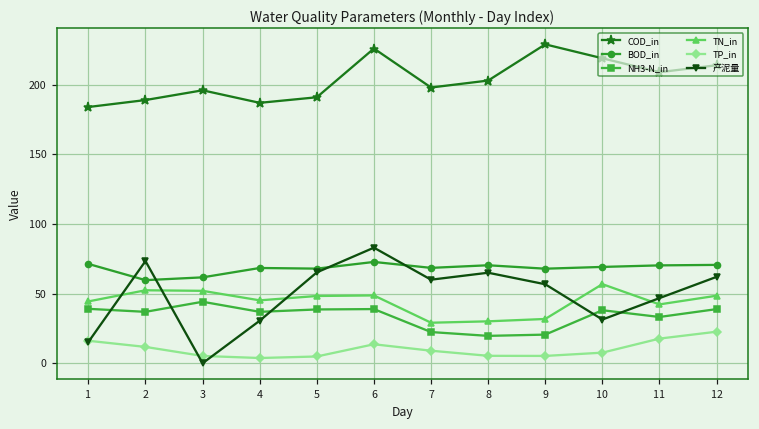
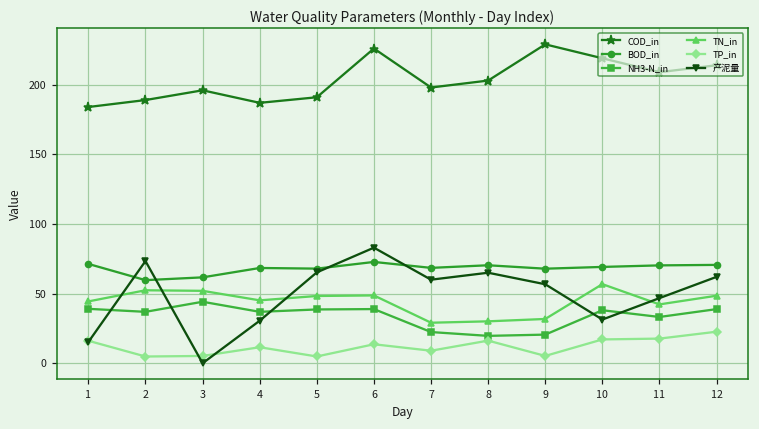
  {
    "TP_in": {
-     "2": 12,
+     "2": 5,
      "3": 5,
-     "4": 4,
+     "4": 12,
      "5": 5,
      "6": 14,
      "7": 9,
-     "8": 5,
+     "8": 16,
      "9": 5,
-     "10": 8,
+     "10": 17,
      "11": 18,
      "12": 23
    }
  }
